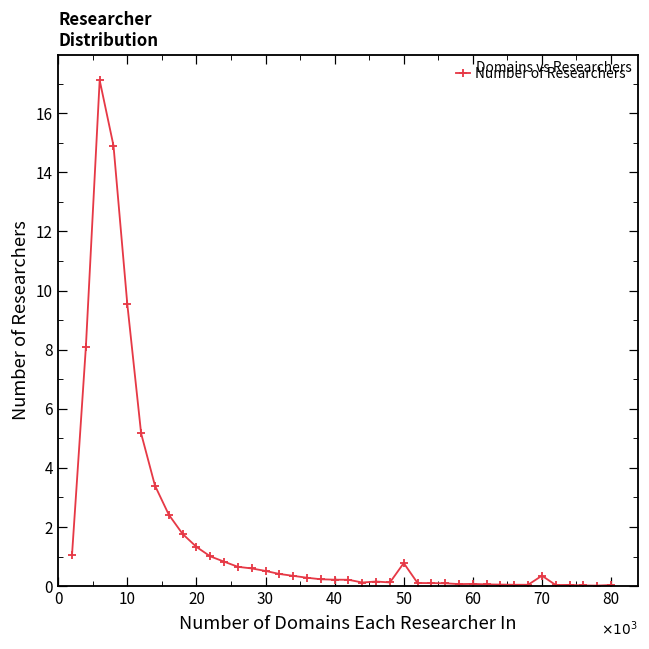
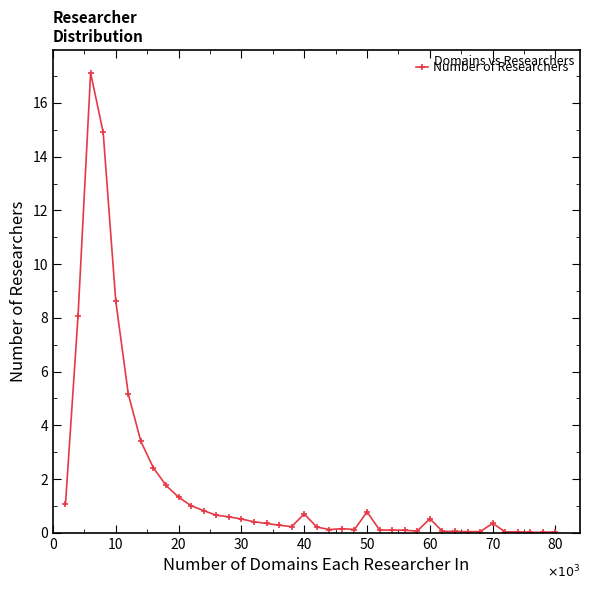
  {
-   "10": 9.5,
+   "10": 8.6,
    "20": 1.3,
    "30": 0.5,
-   "40": 0.2,
+   "40": 0.7,
    "50": 0.8,
-   "60": 0.1,
+   "60": 0.5,
    "70": 0.4,
    "80": 0.0
  }
